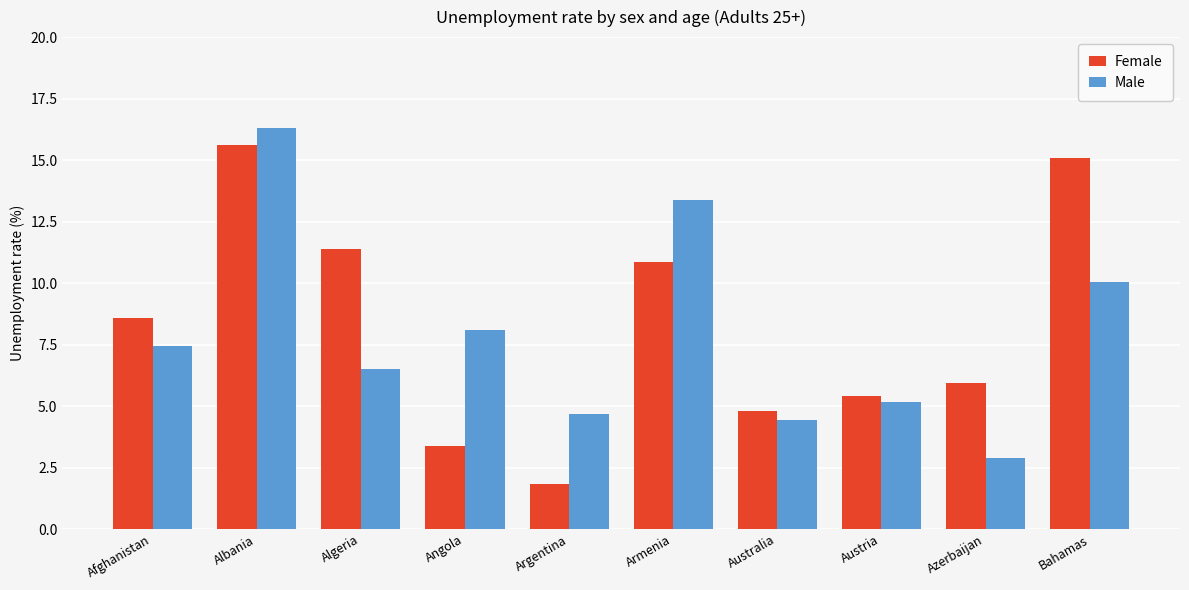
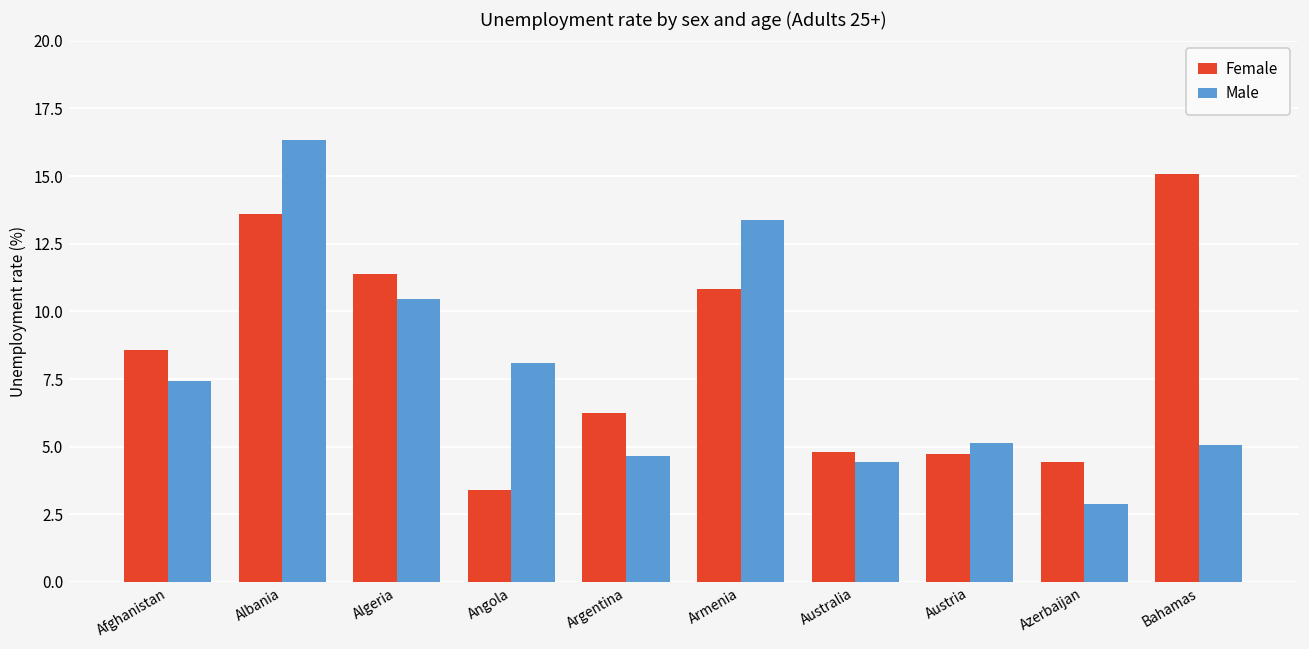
  {
    "Female": {
      "Afghanistan": 8.6,
-     "Albania": 15.6,
+     "Albania": 13.6,
      "Algeria": 11.4,
      "Angola": 3.4,
-     "Argentina": 1.8,
+     "Argentina": 6.2,
      "Armenia": 10.8,
      "Australia": 4.8,
-     "Austria": 5.4,
-     "Azerbaijan": 5.9,
+     "Austria": 4.7,
+     "Azerbaijan": 4.4,
      "Bahamas": 15.1
    },
    "Male": {
      "Afghanistan": 7.4,
      "Albania": 16.3,
-     "Algeria": 6.5,
+     "Algeria": 10.5,
      "Angola": 8.1,
      "Argentina": 4.7,
      "Armenia": 13.4,
      "Australia": 4.4,
      "Austria": 5.1,
      "Azerbaijan": 2.9,
-     "Bahamas": 10.1
+     "Bahamas": 5.1
    }
  }
